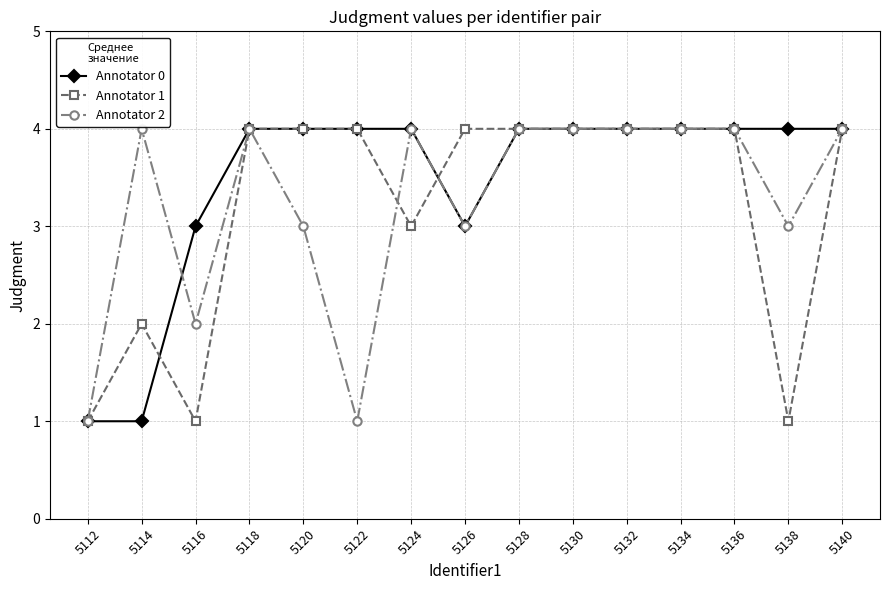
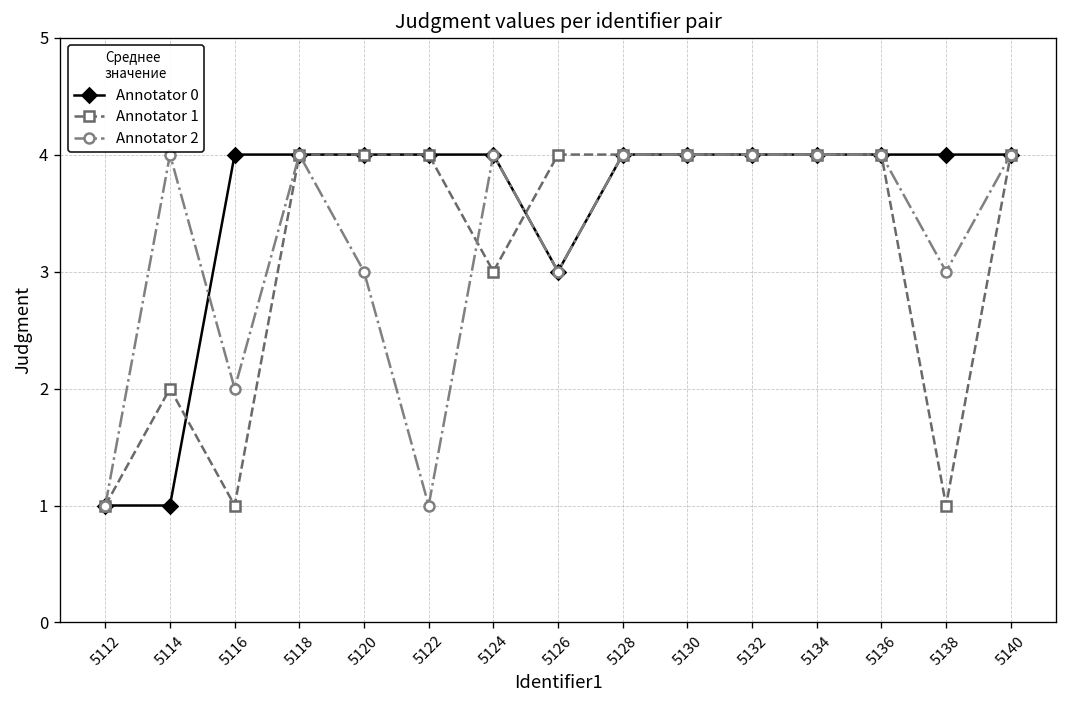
  {
    "Annotator 0": {
      "5114": 1,
-     "5116": 3,
+     "5116": 4,
      "5138": 4
    }
  }
